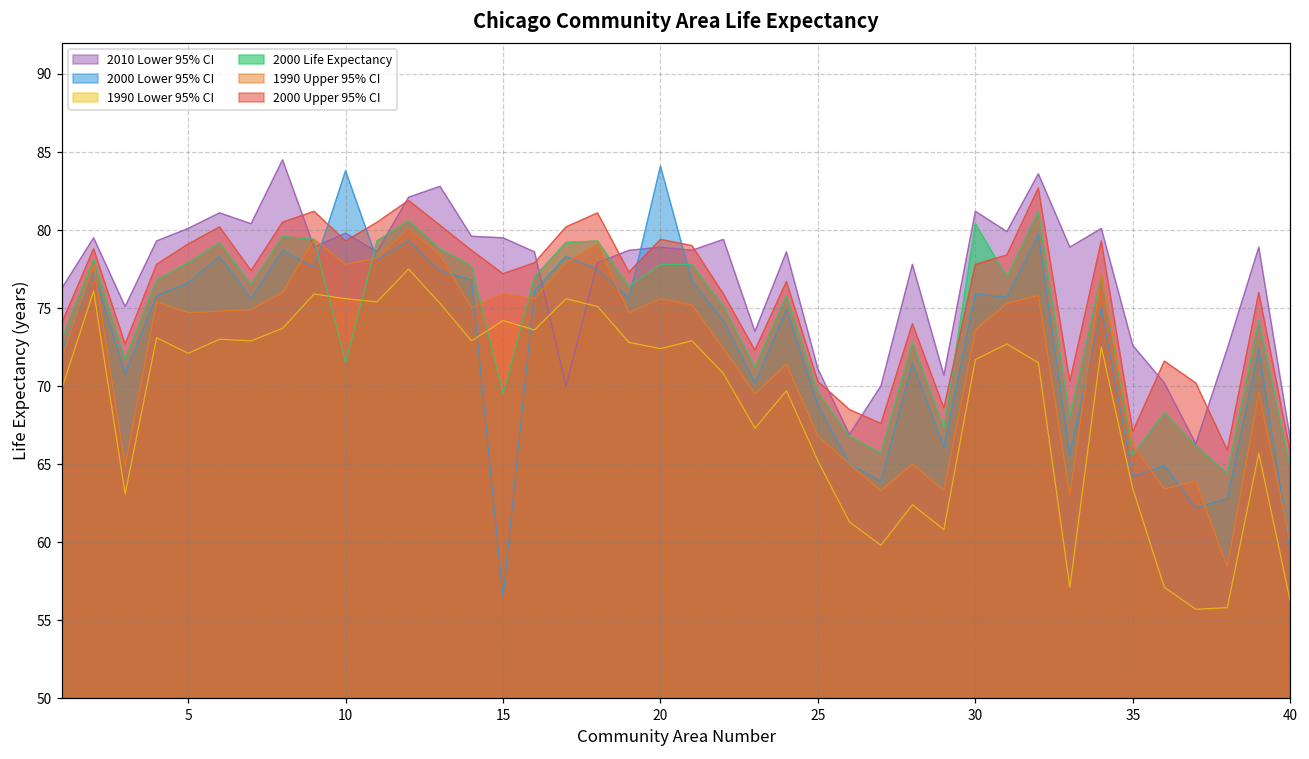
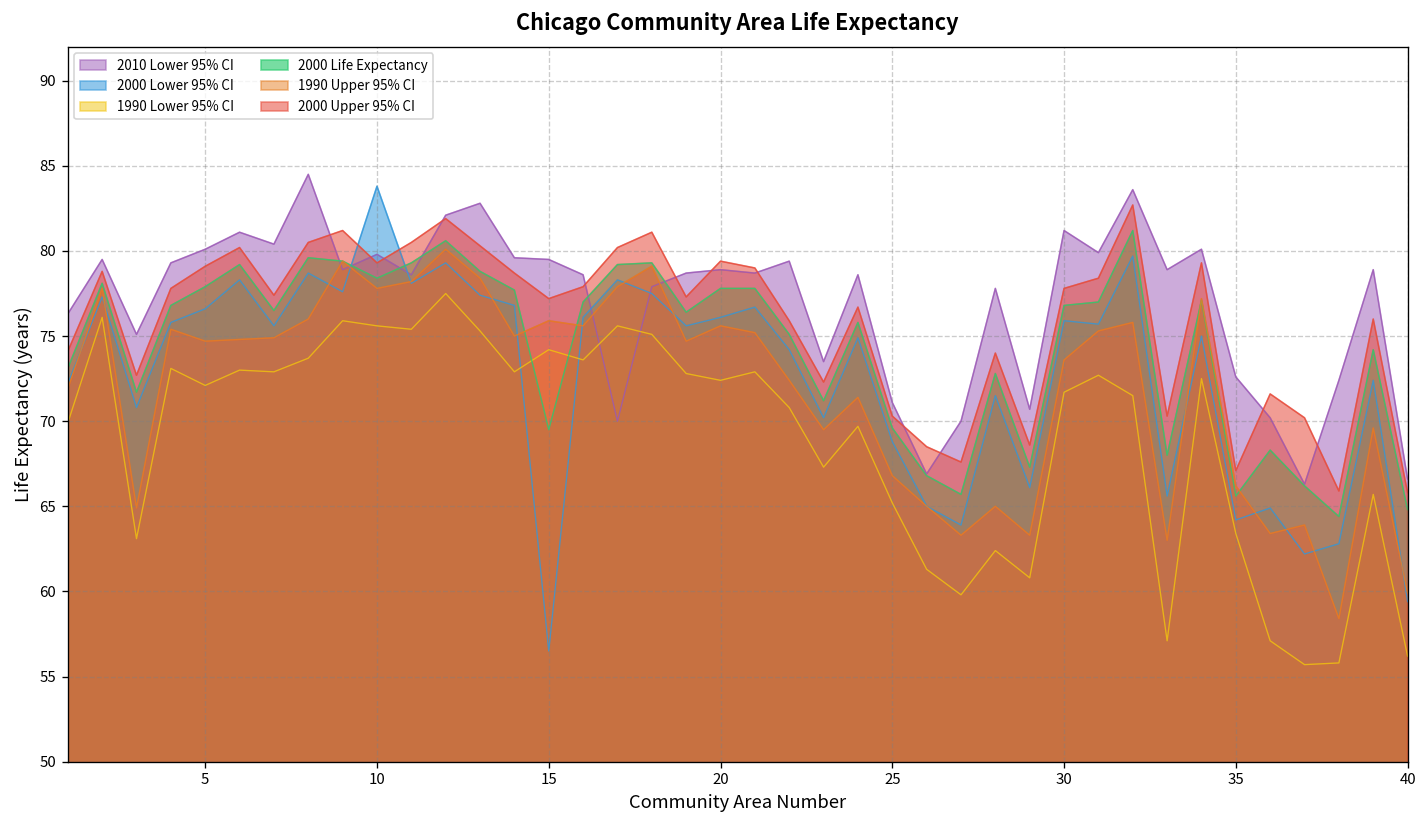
  {
    "2010 Lower 95% CI": {
      "5": 80.1,
      "10": 79.8,
      "15": 79.5,
      "20": 78.9,
      "25": 71.1,
      "30": 81.2,
      "35": 72.6,
      "40": 66.6
    },
    "2000 Lower 95% CI": {
      "5": 76.6,
      "10": 83.8,
      "15": 56.5,
-     "20": 84.1,
+     "20": 76.1,
      "25": 68.8,
      "30": 75.9,
      "35": 64.2,
      "40": 59.4
    },
    "2000 Life Expectancy": {
      "5": 77.9,
-     "10": 71.5,
+     "10": 78.4,
      "15": 69.5,
      "20": 77.8,
      "25": 69.6,
-     "30": 80.4,
+     "30": 76.8,
      "35": 65.6,
      "40": 64.8
    }
  }
